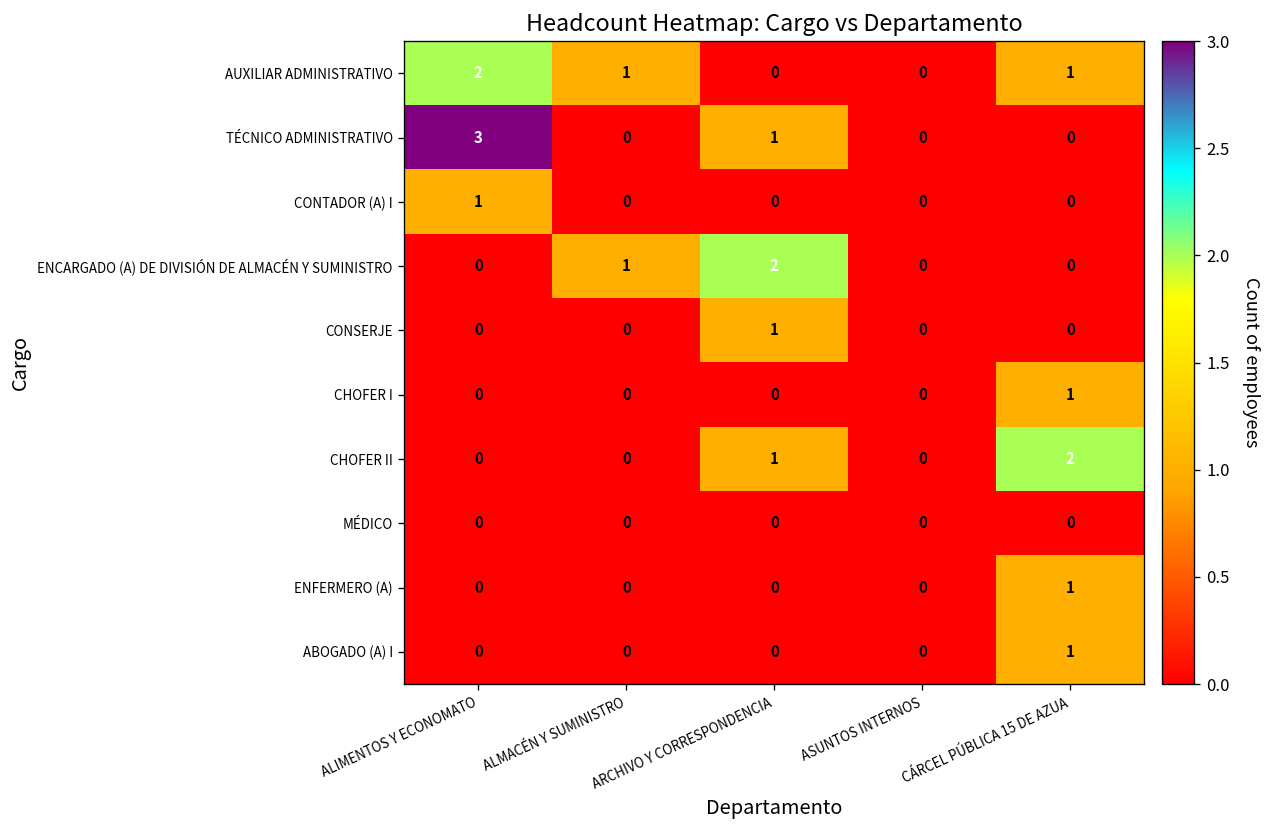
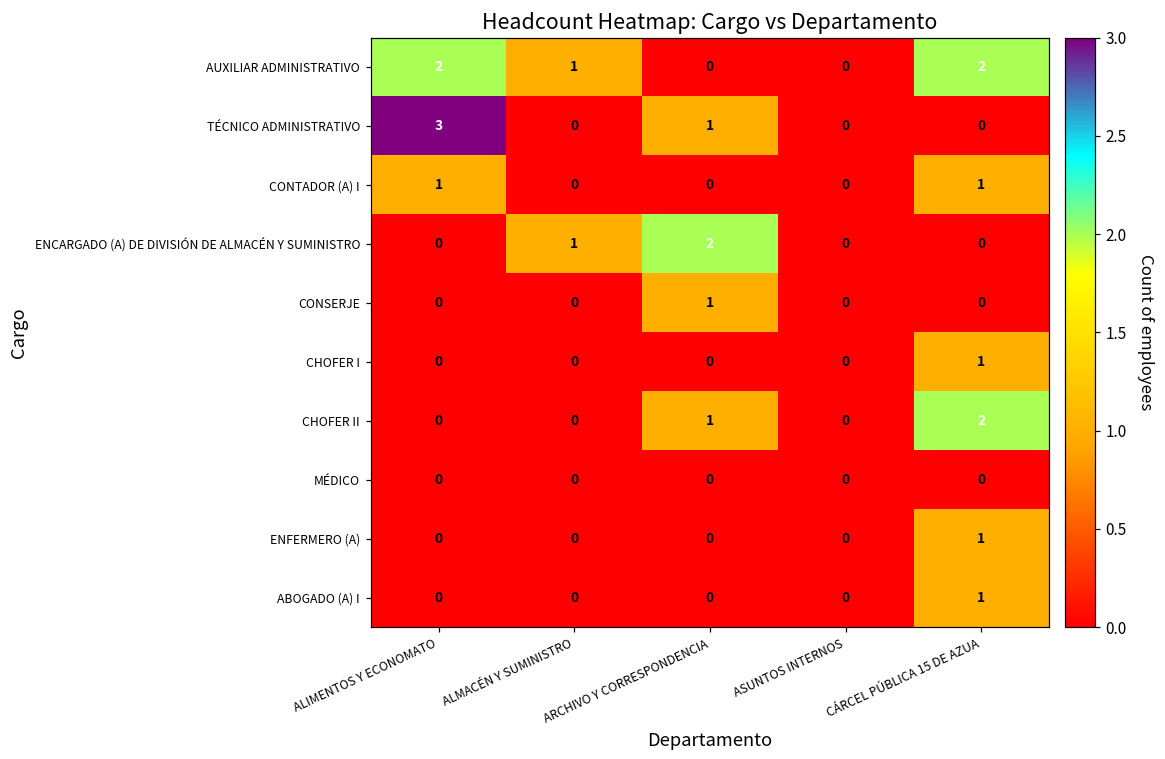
  {
    "AUXILIAR ADMINISTRATIVO": {
      "ALIMENTOS Y ECONOMATO": 2,
      "ALMACÉN Y SUMINISTRO": 1,
      "ARCHIVO Y CORRESPONDENCIA": 0,
      "ASUNTOS INTERNOS": 0,
-     "CÁRCEL PÚBLICA 15 DE AZUA": 1
+     "CÁRCEL PÚBLICA 15 DE AZUA": 2
    },
    "TÉCNICO ADMINISTRATIVO": {
      "ALIMENTOS Y ECONOMATO": 3,
      "ALMACÉN Y SUMINISTRO": 0,
      "ARCHIVO Y CORRESPONDENCIA": 1,
      "ASUNTOS INTERNOS": 0,
      "CÁRCEL PÚBLICA 15 DE AZUA": 0
    },
    "CONTADOR (A) I": {
      "ALIMENTOS Y ECONOMATO": 1,
      "ALMACÉN Y SUMINISTRO": 0,
      "ARCHIVO Y CORRESPONDENCIA": 0,
      "ASUNTOS INTERNOS": 0,
-     "CÁRCEL PÚBLICA 15 DE AZUA": 0
+     "CÁRCEL PÚBLICA 15 DE AZUA": 1
    },
    "ENCARGADO (A) DE DIVISIÓN DE ALMACÉN Y SUMINISTRO": {
      "ALIMENTOS Y ECONOMATO": 0,
      "ALMACÉN Y SUMINISTRO": 1,
      "ARCHIVO Y CORRESPONDENCIA": 2,
      "ASUNTOS INTERNOS": 0,
      "CÁRCEL PÚBLICA 15 DE AZUA": 0
    },
    "CONSERJE": {
      "ALIMENTOS Y ECONOMATO": 0,
      "ALMACÉN Y SUMINISTRO": 0,
      "ARCHIVO Y CORRESPONDENCIA": 1,
      "ASUNTOS INTERNOS": 0,
      "CÁRCEL PÚBLICA 15 DE AZUA": 0
    },
    "CHOFER I": {
      "ALIMENTOS Y ECONOMATO": 0,
      "ALMACÉN Y SUMINISTRO": 0,
      "ARCHIVO Y CORRESPONDENCIA": 0,
      "ASUNTOS INTERNOS": 0,
      "CÁRCEL PÚBLICA 15 DE AZUA": 1
    },
    "CHOFER II": {
      "ALIMENTOS Y ECONOMATO": 0,
      "ALMACÉN Y SUMINISTRO": 0,
      "ARCHIVO Y CORRESPONDENCIA": 1,
      "ASUNTOS INTERNOS": 0,
      "CÁRCEL PÚBLICA 15 DE AZUA": 2
    },
    "MÉDICO": {
      "ALIMENTOS Y ECONOMATO": 0,
      "ALMACÉN Y SUMINISTRO": 0,
      "ARCHIVO Y CORRESPONDENCIA": 0,
      "ASUNTOS INTERNOS": 0,
      "CÁRCEL PÚBLICA 15 DE AZUA": 0
    },
    "ENFERMERO (A)": {
      "ALIMENTOS Y ECONOMATO": 0,
      "ALMACÉN Y SUMINISTRO": 0,
      "ARCHIVO Y CORRESPONDENCIA": 0,
      "ASUNTOS INTERNOS": 0,
      "CÁRCEL PÚBLICA 15 DE AZUA": 1
    },
    "ABOGADO (A) I": {
      "ALIMENTOS Y ECONOMATO": 0,
      "ALMACÉN Y SUMINISTRO": 0,
      "ARCHIVO Y CORRESPONDENCIA": 0,
      "ASUNTOS INTERNOS": 0,
      "CÁRCEL PÚBLICA 15 DE AZUA": 1
    }
  }
